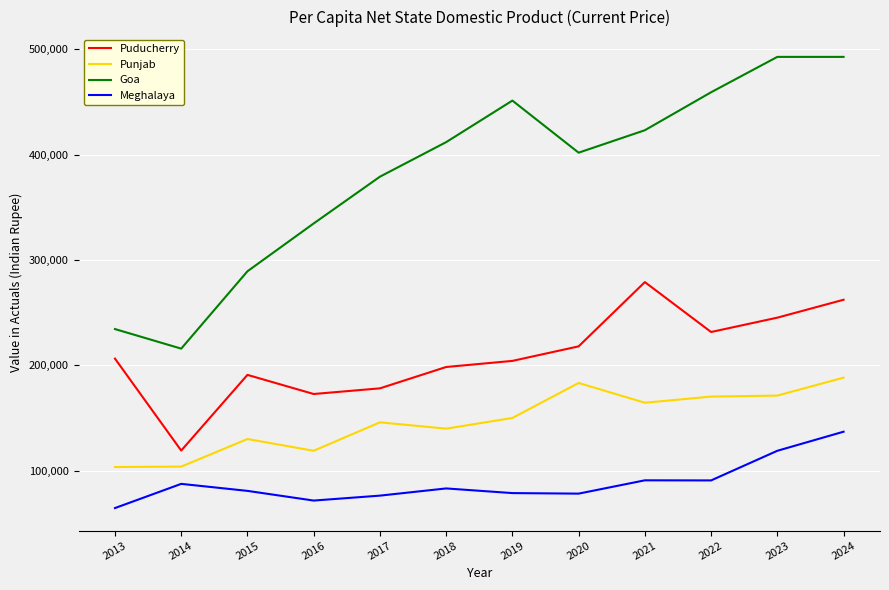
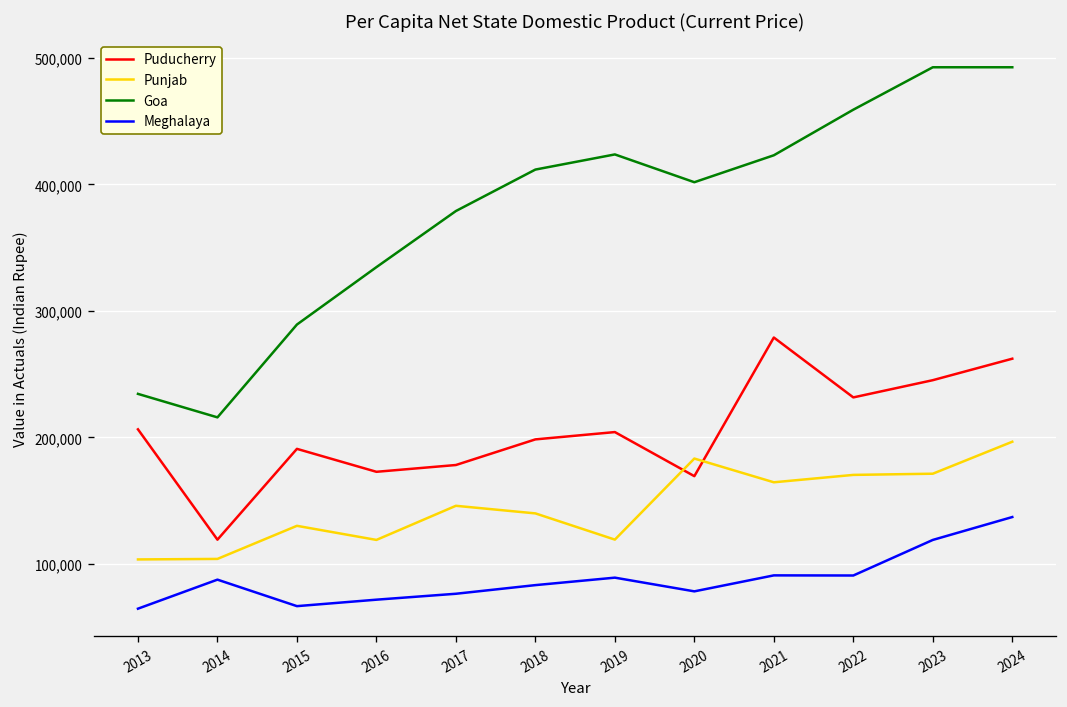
  {
    "Puducherry": {
      "2013": "206,000",
      "2014": "119,000",
      "2015": "191,000",
      "2016": "173,000",
      "2017": "178,000",
      "2018": "198,000",
      "2019": "204,000",
-     "2020": "218,000",
+     "2020": "169,000",
      "2021": "279,000",
      "2022": "232,000",
      "2023": "245,000",
      "2024": "262,000"
    },
    "Punjab": {
      "2013": "103,000",
      "2014": "104,000",
      "2015": "130,000",
      "2016": "119,000",
      "2017": "146,000",
      "2018": "140,000",
-     "2019": "150,000",
+     "2019": "119,000",
      "2020": "183,000",
      "2021": "164,000",
      "2022": "170,000",
      "2023": "171,000",
-     "2024": "188,000"
+     "2024": "197,000"
    },
    "Goa": {
      "2013": "234,000",
      "2014": "216,000",
      "2015": "289,000",
      "2016": "335,000",
      "2017": "379,000",
      "2018": "412,000",
-     "2019": "451,000",
+     "2019": "424,000",
      "2020": "402,000",
      "2021": "423,000",
      "2022": "459,000",
      "2023": "493,000",
      "2024": "493,000"
    },
    "Meghalaya": {
      "2013": "64,000",
      "2014": "87,000",
-     "2015": "81,000",
+     "2015": "66,000",
      "2016": "72,000",
      "2017": "76,000",
      "2018": "83,000",
-     "2019": "79,000",
+     "2019": "89,000",
      "2020": "78,000",
      "2021": "91,000",
      "2022": "91,000",
      "2023": "119,000",
      "2024": "137,000"
    }
  }
